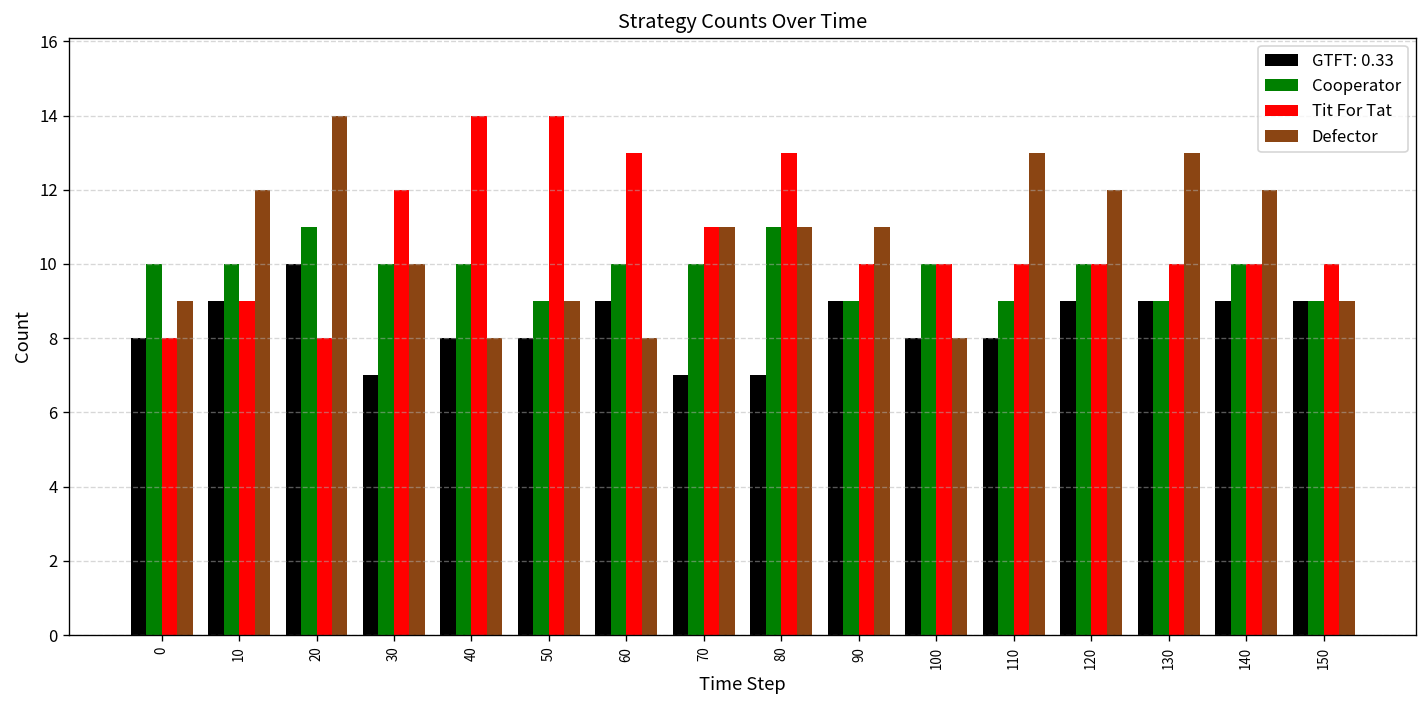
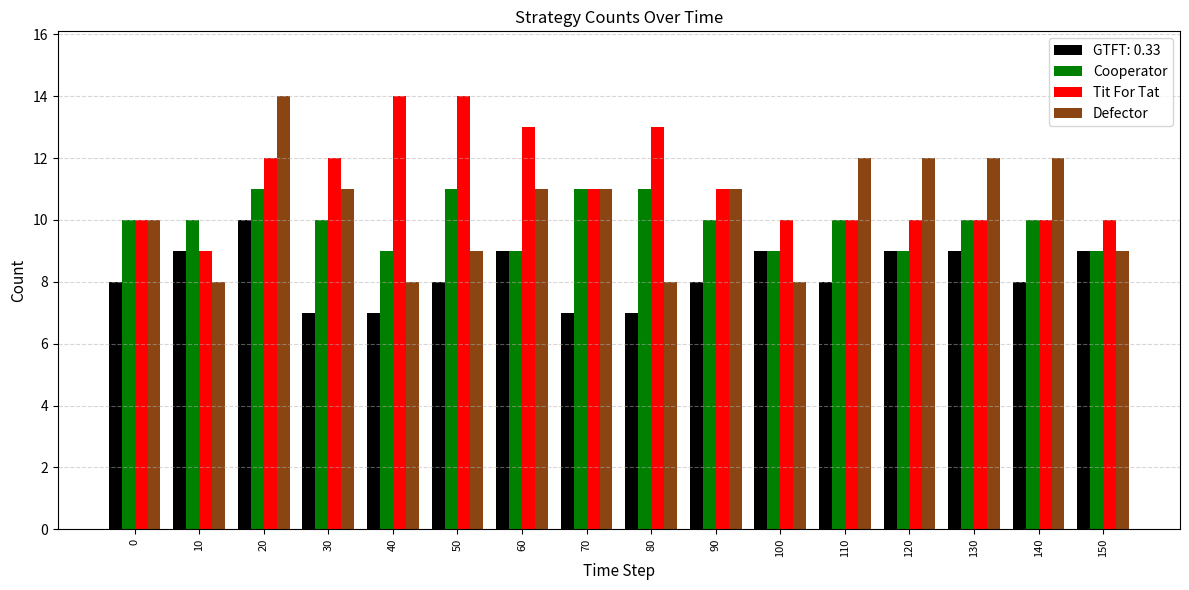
  {
    "GTFT: 0.33": {
      "0": 8,
      "10": 9,
      "20": 10,
      "30": 7,
-     "40": 8,
+     "40": 7,
      "50": 8,
      "60": 9,
      "70": 7,
      "80": 7,
-     "90": 9,
-     "100": 8,
+     "90": 8,
+     "100": 9,
      "110": 8,
      "120": 9,
      "130": 9,
-     "140": 9,
+     "140": 8,
      "150": 9
    },
    "Cooperator": {
      "0": 10,
      "10": 10,
      "20": 11,
      "30": 10,
-     "40": 10,
-     "50": 9,
-     "60": 10,
-     "70": 10,
+     "40": 9,
+     "50": 11,
+     "60": 9,
+     "70": 11,
      "80": 11,
-     "90": 9,
-     "100": 10,
-     "110": 9,
-     "120": 10,
-     "130": 9,
+     "90": 10,
+     "100": 9,
+     "110": 10,
+     "120": 9,
+     "130": 10,
      "140": 10,
      "150": 9
    },
    "Tit For Tat": {
-     "0": 8,
+     "0": 10,
      "10": 9,
-     "20": 8,
+     "20": 12,
      "30": 12,
      "40": 14,
      "50": 14,
      "60": 13,
      "70": 11,
      "80": 13,
-     "90": 10,
+     "90": 11,
      "100": 10,
      "110": 10,
      "120": 10,
      "130": 10,
      "140": 10,
      "150": 10
    },
    "Defector": {
-     "0": 9,
-     "10": 12,
+     "0": 10,
+     "10": 8,
      "20": 14,
-     "30": 10,
+     "30": 11,
      "40": 8,
      "50": 9,
-     "60": 8,
+     "60": 11,
      "70": 11,
-     "80": 11,
+     "80": 8,
      "90": 11,
      "100": 8,
-     "110": 13,
+     "110": 12,
      "120": 12,
-     "130": 13,
+     "130": 12,
      "140": 12,
      "150": 9
    }
  }
